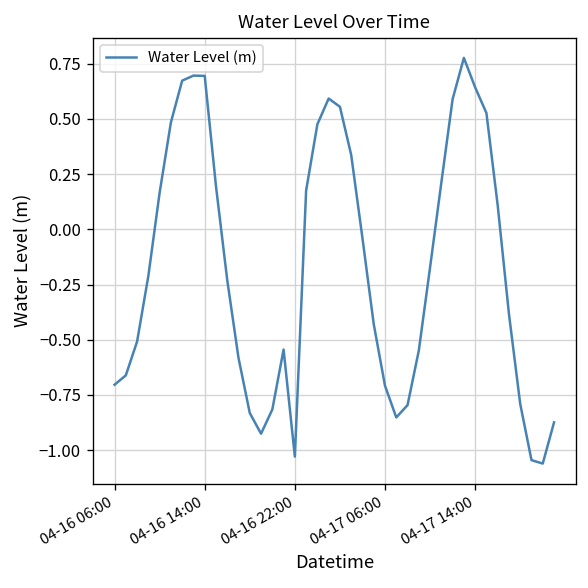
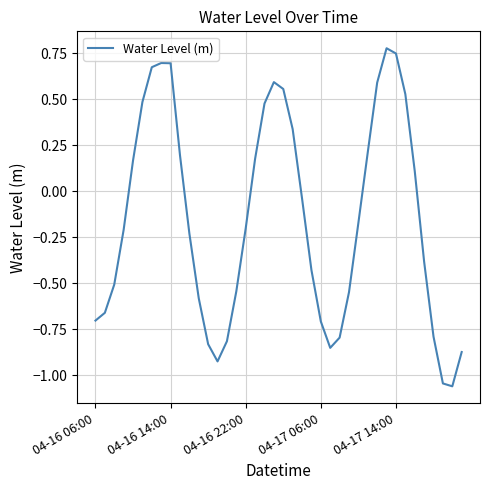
  {
    "04-16 06:00": -0.70,
    "04-16 14:00": 0.70,
-   "04-16 22:00": -1.03,
+   "04-16 22:00": -0.20,
    "04-17 06:00": -0.71,
-   "04-17 14:00": 0.64
+   "04-17 14:00": 0.75
  }
